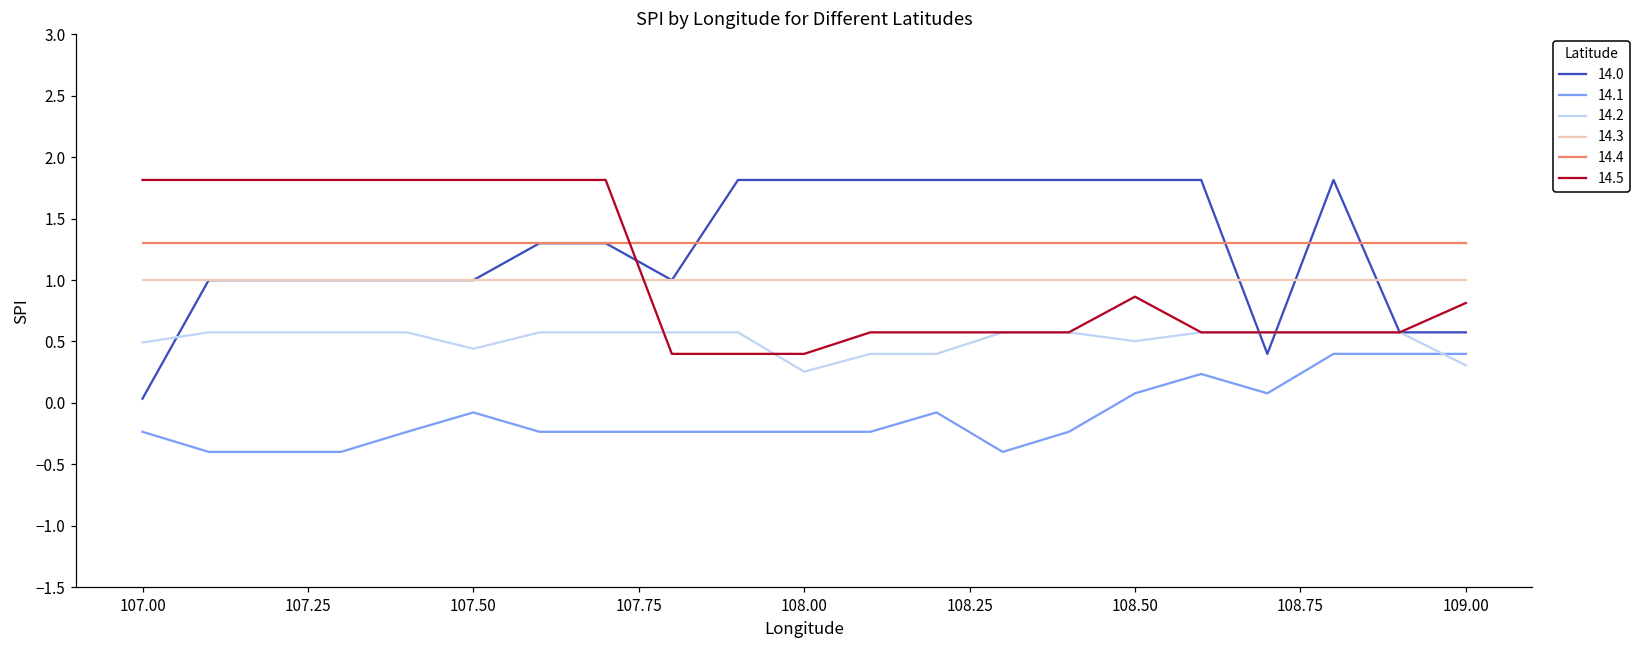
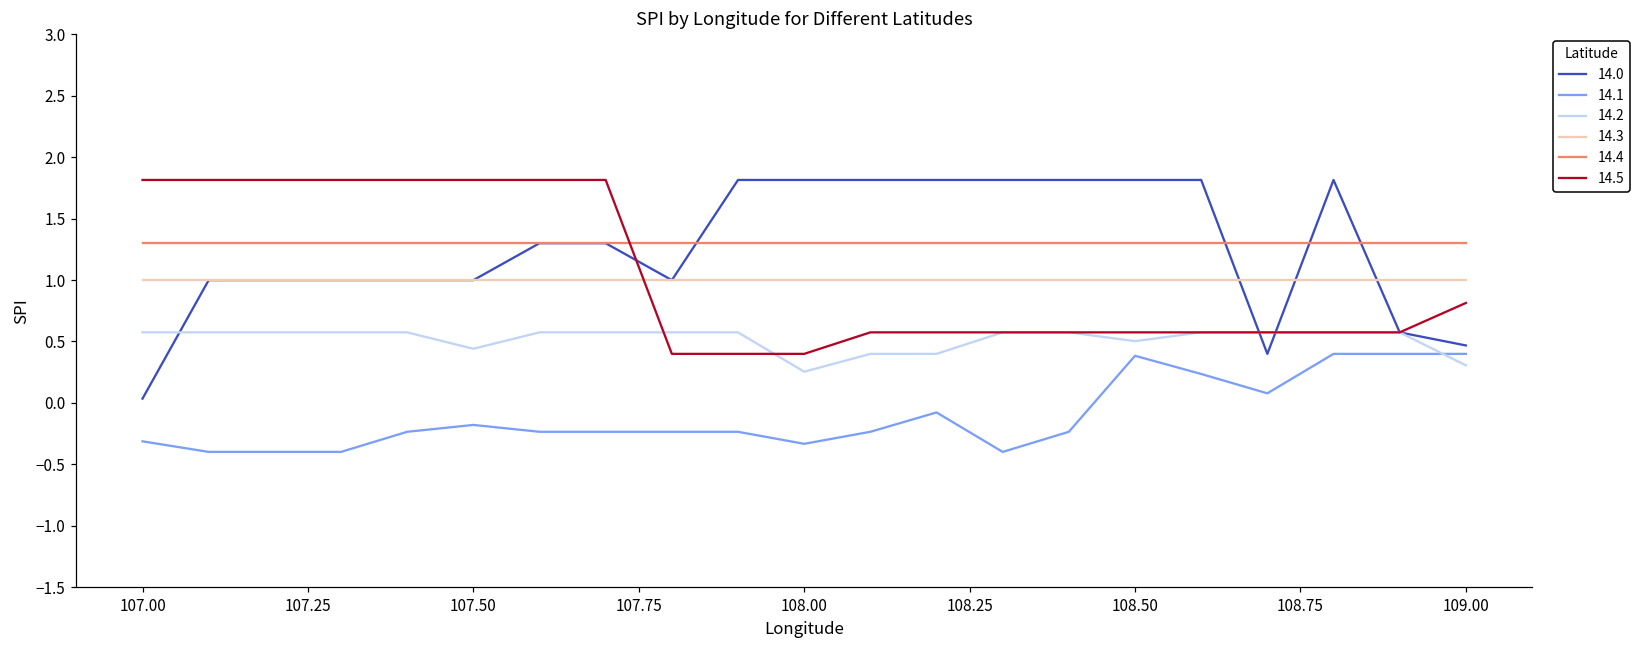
  {
    "14.0": {
      "107.00": 0.03,
      "108.00": 1.82,
      "108.50": 1.82,
-     "109.00": 0.57
+     "109.00": 0.47
    },
    "14.1": {
-     "107.00": -0.24,
-     "107.50": -0.08,
-     "108.00": -0.24,
-     "108.50": 0.08,
+     "107.00": -0.31,
+     "107.50": -0.18,
+     "108.00": -0.33,
+     "108.50": 0.38,
      "109.00": 0.40
    },
    "14.2": {
-     "107.00": 0.49,
+     "107.00": 0.57,
      "107.50": 0.44,
      "108.00": 0.25,
      "108.50": 0.50,
      "109.00": 0.31
    },
    "14.3": {
      "107.00": 1.00,
      "108.00": 1.00,
      "108.50": 1.00,
      "109.00": 1.00
    },
    "14.4": {
      "107.00": 1.30,
      "107.50": 1.30,
      "108.00": 1.30,
      "108.50": 1.30,
      "109.00": 1.30
    },
    "14.5": {
      "107.00": 1.82,
      "107.50": 1.82,
      "108.00": 0.40,
-     "108.50": 0.86,
+     "108.50": 0.57,
      "109.00": 0.81
    }
  }
